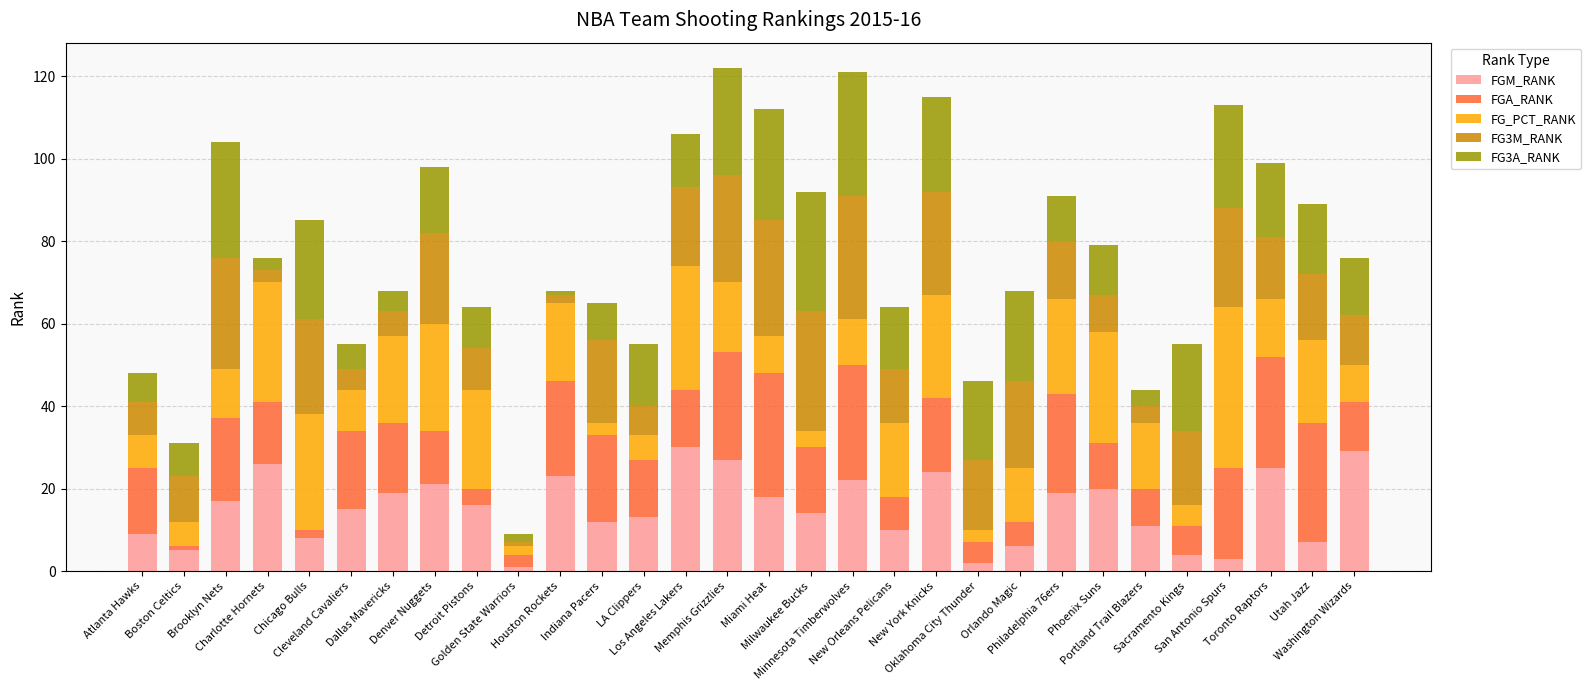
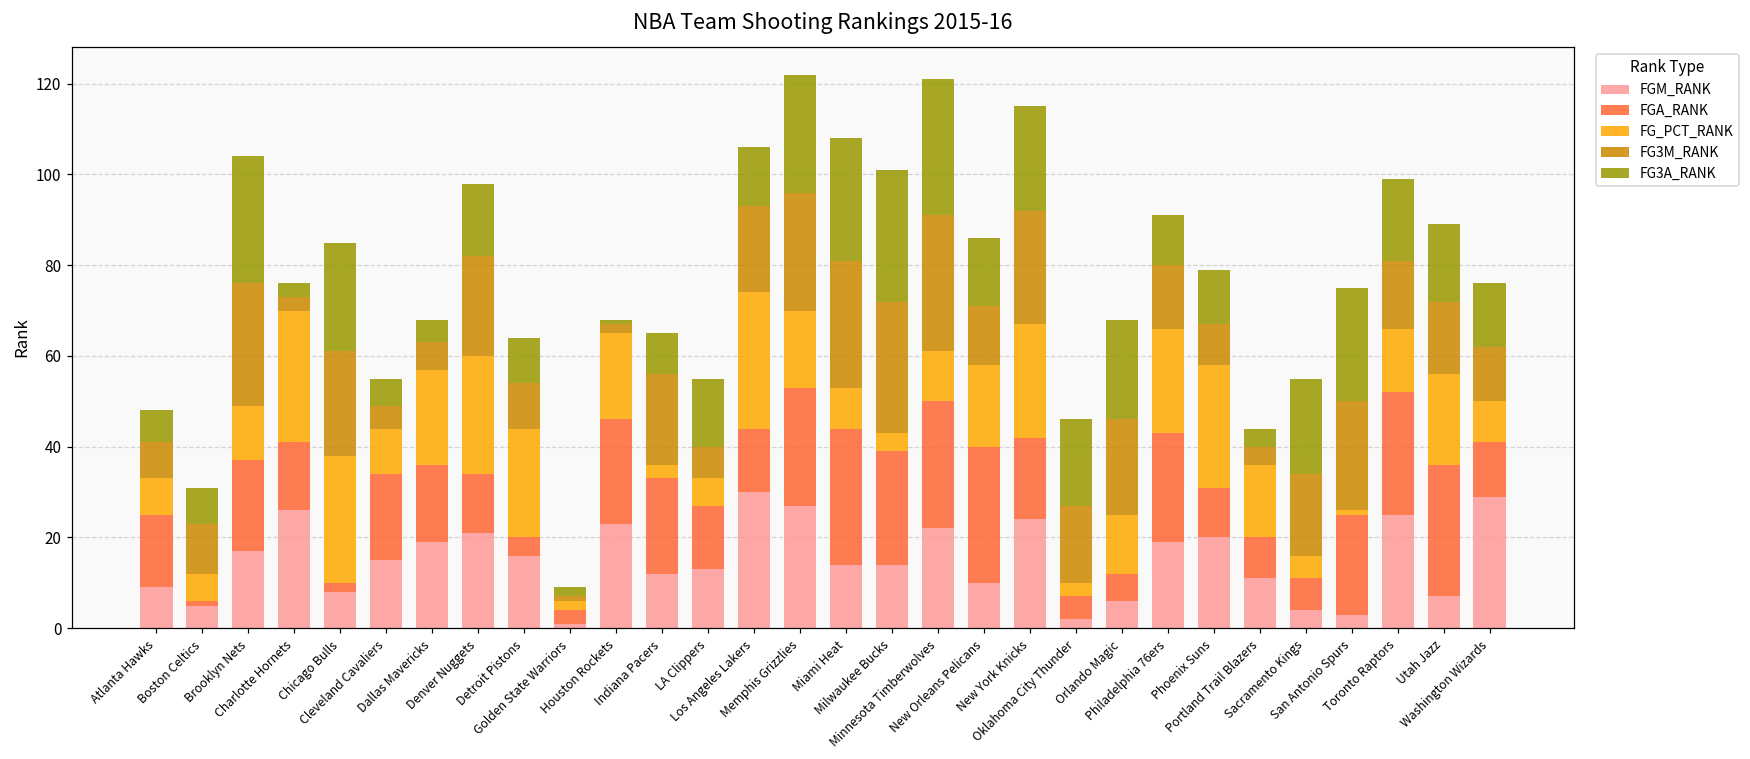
  {
    "FGM_RANK": {
      "Atlanta Hawks": 9,
      "Boston Celtics": 5,
      "Brooklyn Nets": 17,
      "Charlotte Hornets": 26,
      "Chicago Bulls": 8,
      "Cleveland Cavaliers": 15,
      "Dallas Mavericks": 19,
      "Denver Nuggets": 21,
      "Detroit Pistons": 16,
      "Golden State Warriors": 1,
      "Houston Rockets": 23,
      "Indiana Pacers": 12,
      "LA Clippers": 13,
      "Los Angeles Lakers": 30,
      "Memphis Grizzlies": 27,
-     "Miami Heat": 18,
+     "Miami Heat": 14,
      "Milwaukee Bucks": 14,
      "Minnesota Timberwolves": 22,
      "New Orleans Pelicans": 10,
      "New York Knicks": 24,
      "Oklahoma City Thunder": 2,
      "Orlando Magic": 6,
      "Philadelphia 76ers": 19,
      "Phoenix Suns": 20,
      "Portland Trail Blazers": 11,
      "Sacramento Kings": 4,
      "San Antonio Spurs": 3,
      "Toronto Raptors": 25,
      "Utah Jazz": 7,
      "Washington Wizards": 29
    },
    "FGA_RANK": {
      "Atlanta Hawks": 16,
      "Boston Celtics": 1,
      "Brooklyn Nets": 20,
      "Charlotte Hornets": 15,
      "Chicago Bulls": 2,
      "Cleveland Cavaliers": 19,
      "Dallas Mavericks": 17,
      "Denver Nuggets": 13,
      "Detroit Pistons": 4,
      "Golden State Warriors": 3,
      "Houston Rockets": 23,
      "Indiana Pacers": 21,
      "LA Clippers": 14,
      "Los Angeles Lakers": 14,
      "Memphis Grizzlies": 26,
      "Miami Heat": 30,
-     "Milwaukee Bucks": 16,
+     "Milwaukee Bucks": 25,
      "Minnesota Timberwolves": 28,
-     "New Orleans Pelicans": 8,
+     "New Orleans Pelicans": 30,
      "New York Knicks": 18,
      "Oklahoma City Thunder": 5,
      "Orlando Magic": 6,
      "Philadelphia 76ers": 24,
      "Phoenix Suns": 11,
      "Portland Trail Blazers": 9,
      "Sacramento Kings": 7,
      "San Antonio Spurs": 22,
      "Toronto Raptors": 27,
      "Utah Jazz": 29,
      "Washington Wizards": 12
    },
    "FG_PCT_RANK": {
      "Atlanta Hawks": 8,
      "Boston Celtics": 6,
      "Brooklyn Nets": 12,
      "Charlotte Hornets": 29,
      "Chicago Bulls": 28,
      "Cleveland Cavaliers": 10,
      "Dallas Mavericks": 21,
      "Denver Nuggets": 26,
      "Detroit Pistons": 24,
      "Golden State Warriors": 2,
      "Houston Rockets": 19,
      "Indiana Pacers": 3,
      "LA Clippers": 6,
      "Los Angeles Lakers": 30,
      "Memphis Grizzlies": 17,
      "Miami Heat": 9,
      "Milwaukee Bucks": 4,
      "Minnesota Timberwolves": 11,
      "New Orleans Pelicans": 18,
      "New York Knicks": 25,
      "Oklahoma City Thunder": 3,
      "Orlando Magic": 13,
      "Philadelphia 76ers": 23,
      "Phoenix Suns": 27,
      "Portland Trail Blazers": 16,
      "Sacramento Kings": 5,
-     "San Antonio Spurs": 39,
+     "San Antonio Spurs": 1,
      "Toronto Raptors": 14,
      "Utah Jazz": 20,
      "Washington Wizards": 9
    }
  }
